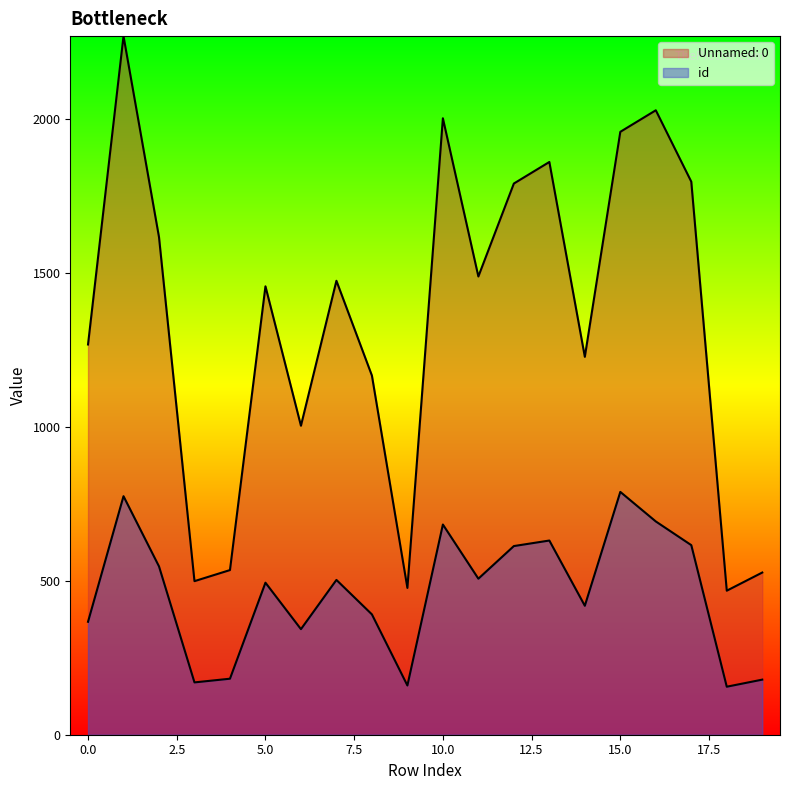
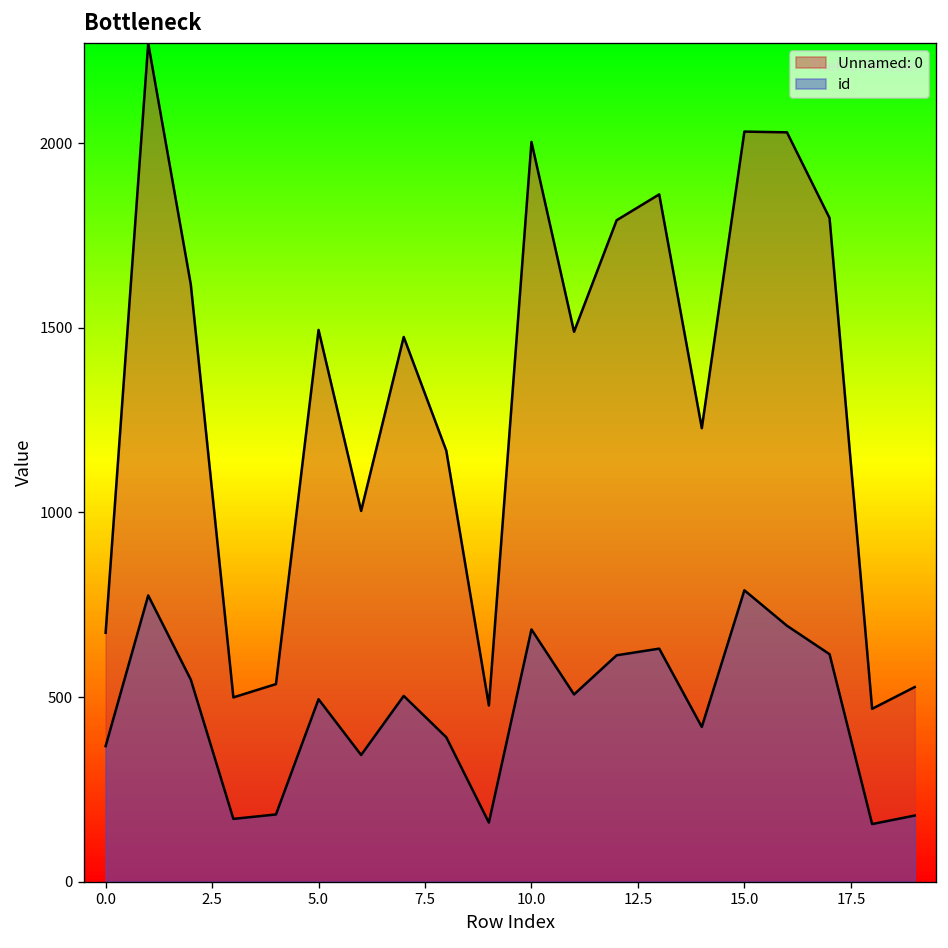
  {
    "Unnamed: 0": {
-     "0.0": 1270,
-     "5.0": 1460,
+     "0.0": 670,
+     "5.0": 1490,
      "10.0": 2000,
-     "15.0": 1960
+     "15.0": 2030
    },
    "id": {
      "0.0": 370,
      "5.0": 490,
      "10.0": 680,
      "15.0": 790
    }
  }
